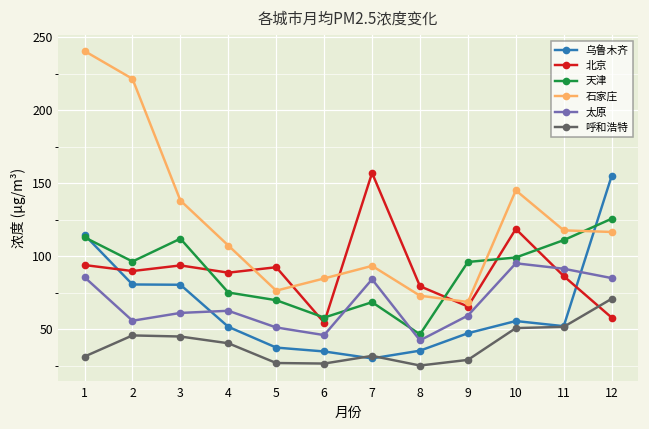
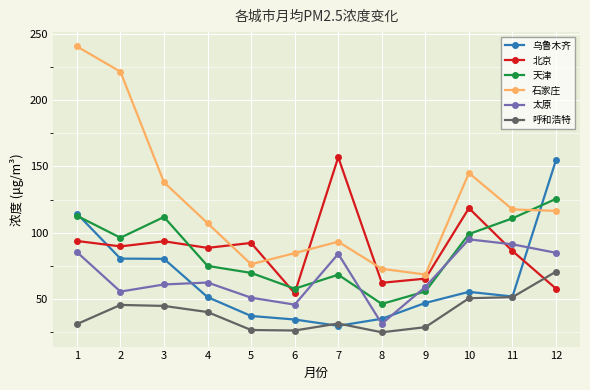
  {
    "乌鲁木齐": {
      "2": 81,
      "3": 80,
      "4": 52,
      "5": 37,
      "6": 35,
      "8": 35,
      "9": 47,
      "10": 55,
      "12": 155
    },
    "北京": {
      "1": 94,
      "2": 90,
      "3": 94,
      "4": 89,
      "5": 92,
      "6": 54,
      "7": 157,
-     "8": 79,
+     "8": 62,
      "9": 65,
      "10": 119,
      "11": 86,
      "12": 58
    },
    "天津": {
      "2": 96,
      "3": 112,
      "4": 75,
      "5": 70,
      "6": 58,
      "7": 68,
      "8": 46,
-     "9": 96,
+     "9": 56,
      "10": 99,
      "11": 111,
      "12": 126
    },
    "石家庄": {
      "1": 240,
      "2": 221,
      "3": 138,
      "4": 107,
      "5": 76,
      "6": 85,
      "7": 93,
      "8": 73,
      "9": 69,
      "10": 145,
      "11": 118,
      "12": 116
    },
    "太原": {
      "1": 85,
      "2": 56,
      "3": 61,
      "4": 63,
      "5": 51,
      "6": 46,
      "7": 84,
-     "8": 42,
+     "8": 31,
      "9": 59,
      "10": 95,
      "11": 91,
      "12": 85
    },
    "呼和浩特": {
      "1": 31,
      "2": 46,
      "3": 45,
      "4": 40,
      "5": 27,
      "6": 26,
      "8": 25,
      "9": 29,
      "10": 51,
      "12": 71
    }
  }
